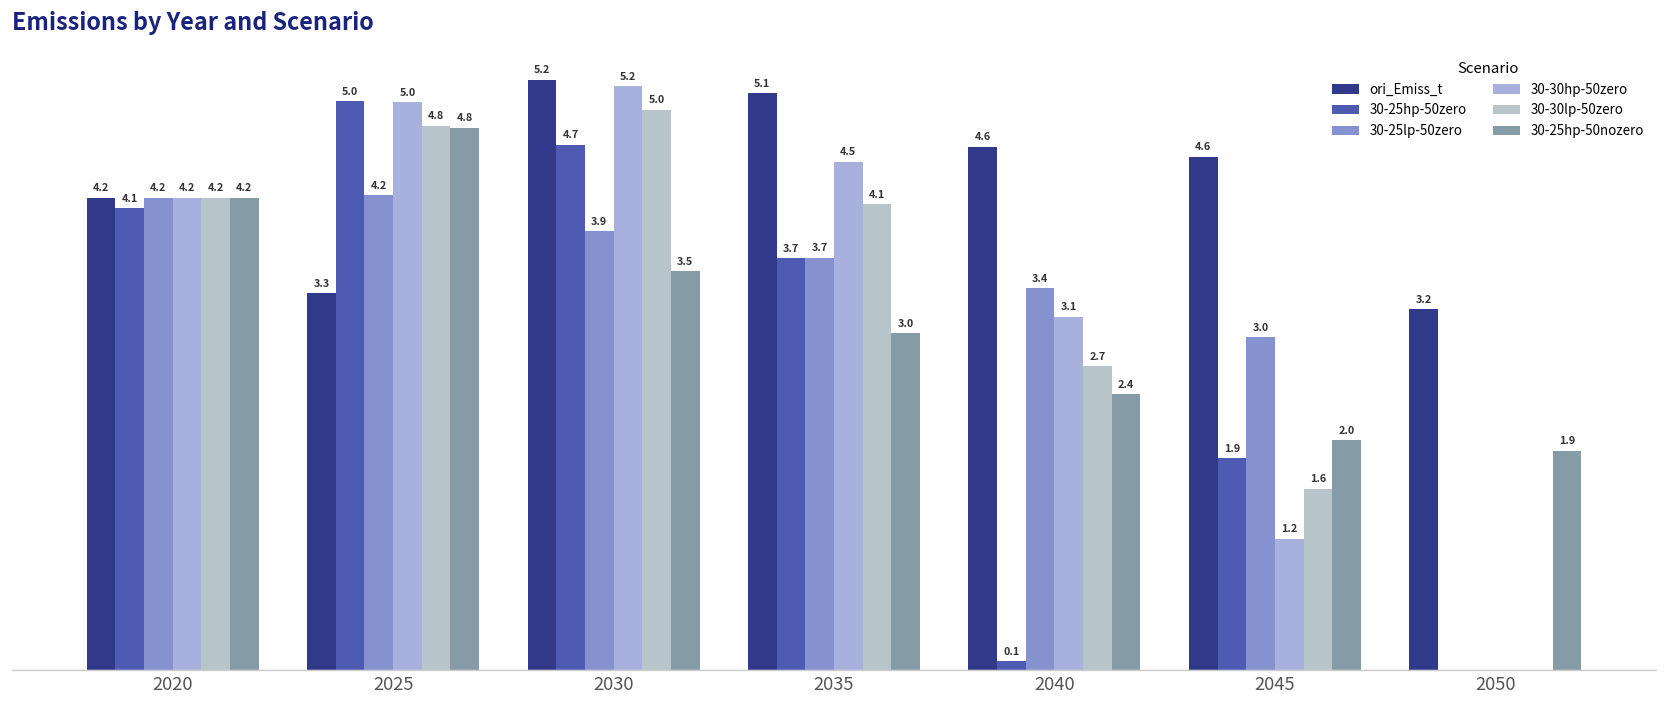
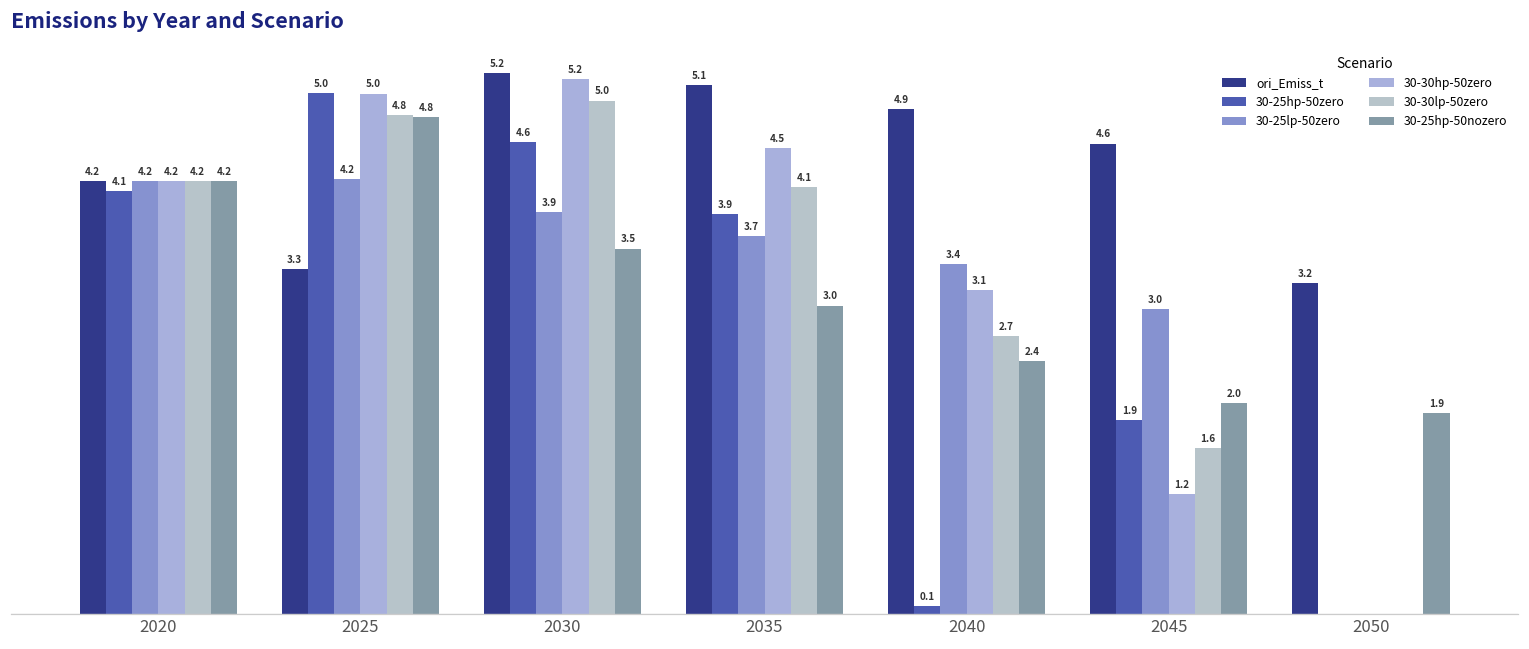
  {
    "ori_Emiss_t": {
      "2020": 4.2,
      "2025": 3.3,
      "2030": 5.2,
      "2035": 5.1,
-     "2040": 4.6,
+     "2040": 4.9,
      "2045": 4.6,
      "2050": 3.2
    },
    "30-25hp-50zero": {
      "2020": 4.1,
      "2025": 5.0,
-     "2030": 4.7,
-     "2035": 3.7,
+     "2030": 4.6,
+     "2035": 3.9,
      "2040": 0.1,
      "2045": 1.9
    }
  }
